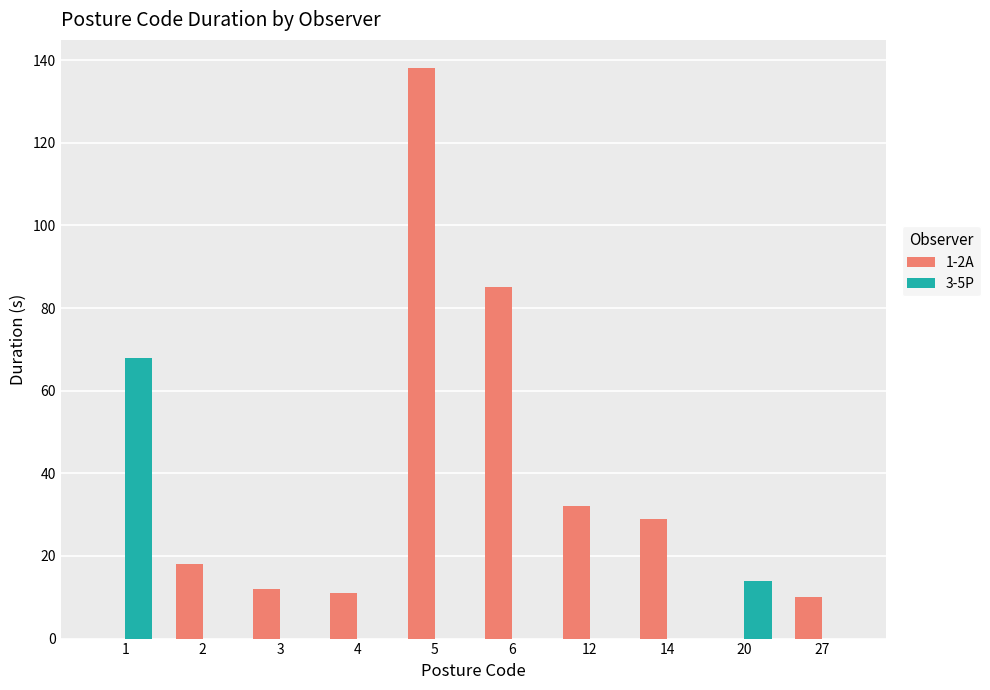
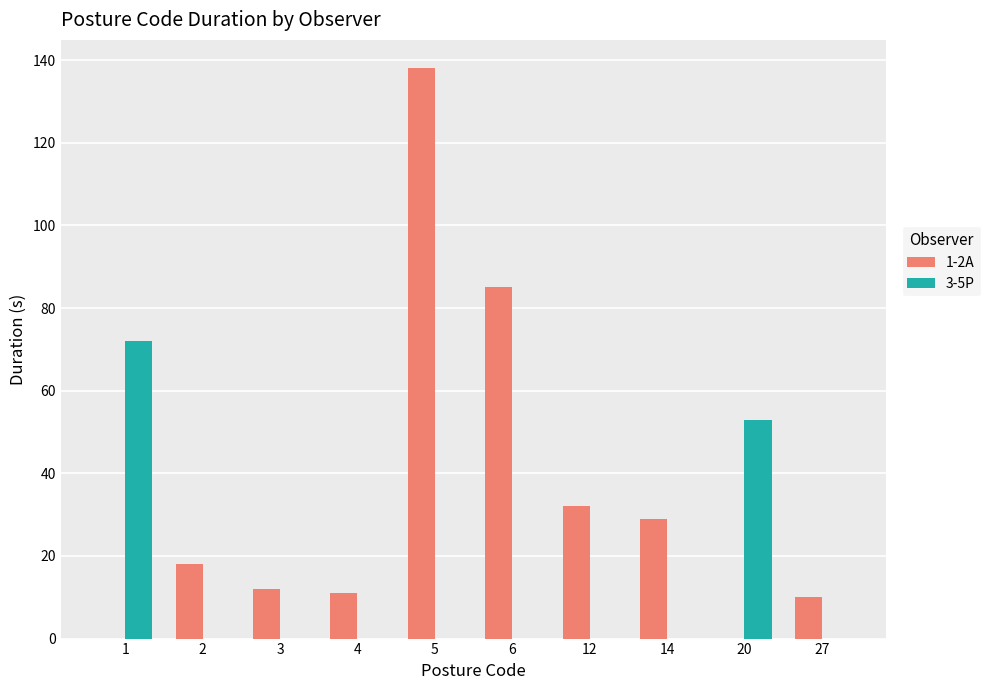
  {
    "1-2A": {
      "1": 0,
      "2": 18,
      "3": 12,
      "4": 11,
      "5": 138,
      "6": 85,
      "12": 32,
      "14": 29,
      "20": 0,
      "27": 10
    },
    "3-5P": {
-     "1": 68,
+     "1": 72,
      "2": 0,
      "3": 0,
      "4": 0,
      "5": 0,
      "6": 0,
      "12": 0,
      "14": 0,
-     "20": 14,
+     "20": 53,
      "27": 0
    }
  }
